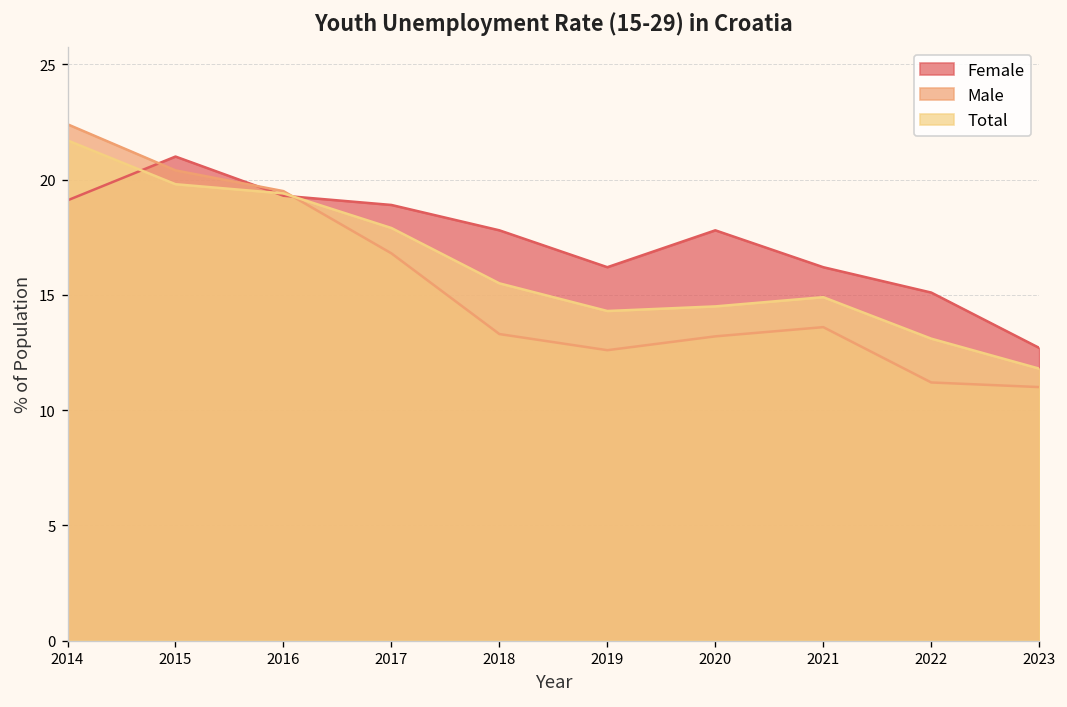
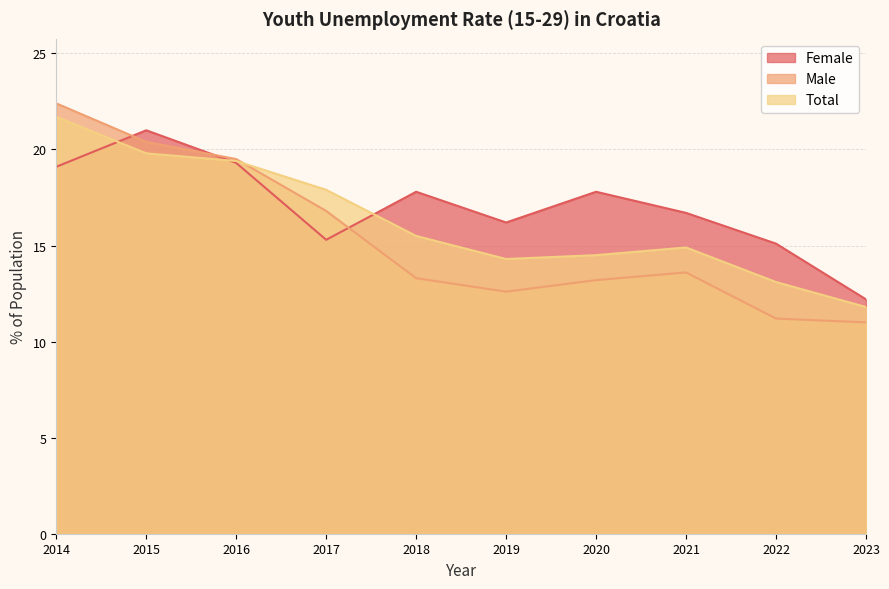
  {
    "Female": {
      "2014": 19.1,
      "2015": 21.0,
-     "2017": 18.9,
+     "2017": 15.3,
      "2018": 17.8,
      "2019": 16.2,
      "2020": 17.8,
-     "2021": 16.2,
+     "2021": 16.7,
      "2022": 15.1,
-     "2023": 12.7
+     "2023": 12.2
    }
  }
